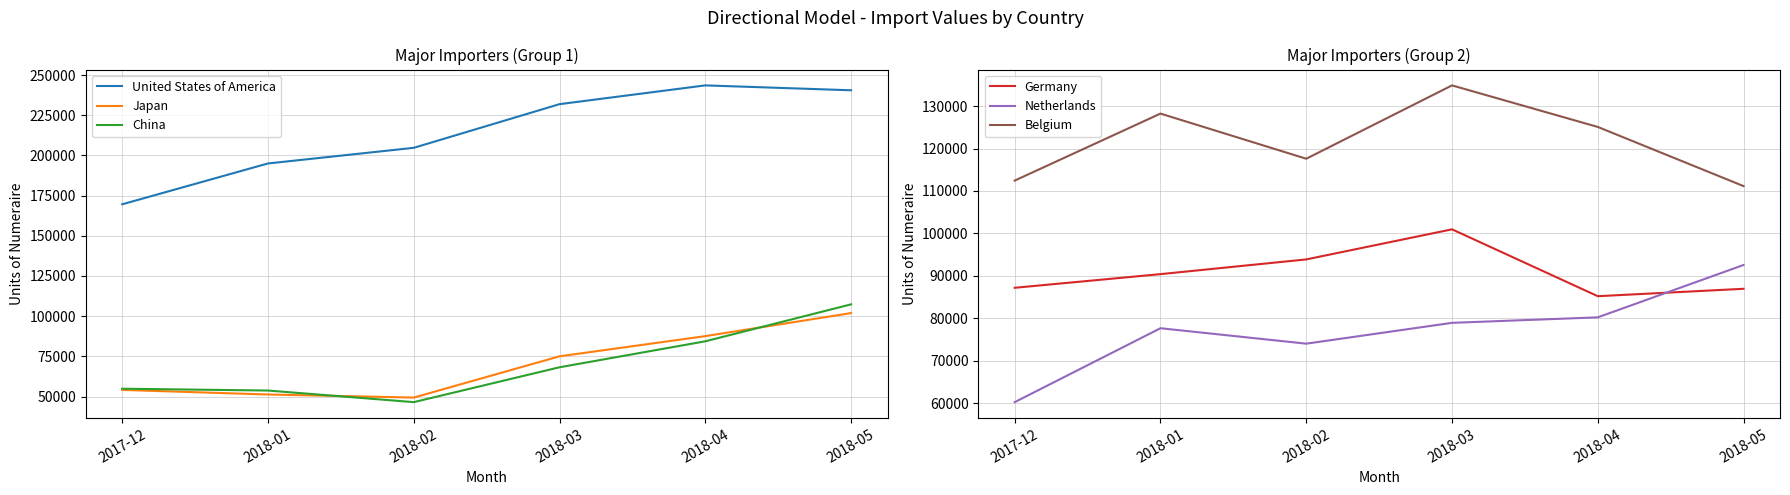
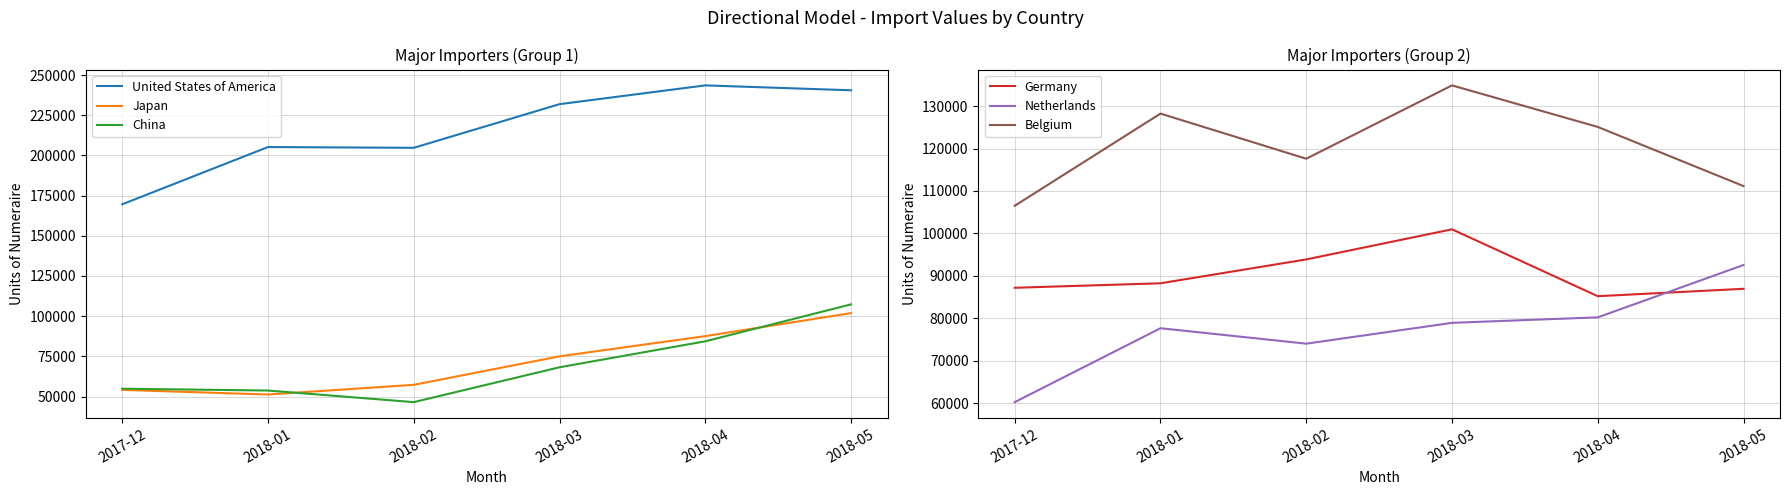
  {
    "Major Importers (Group 1)": {
      "United States of America": {
        "2017-12": 170000,
-       "2018-01": 195000,
+       "2018-01": 205000,
        "2018-02": 205000,
        "2018-03": 232000,
        "2018-04": 244000,
        "2018-05": 241000
      },
      "Japan": {
        "2018-01": 51000,
-       "2018-02": 49000,
+       "2018-02": 57000,
        "2018-03": 75000,
        "2018-04": 88000,
        "2018-05": 102000
      },
      "China": {
        "2018-01": 54000,
        "2018-02": 47000,
        "2018-03": 68000,
        "2018-04": 84000,
        "2018-05": 107000
      }
    },
    "Major Importers (Group 2)": {
      "Germany": {
        "2017-12": 87000,
-       "2018-01": 90000,
+       "2018-01": 88000,
        "2018-02": 94000,
        "2018-03": 101000,
        "2018-04": 85000,
        "2018-05": 87000
      },
      "Netherlands": {
        "2017-12": 60000,
        "2018-01": 78000,
        "2018-02": 74000,
        "2018-03": 79000,
        "2018-04": 80000,
        "2018-05": 93000
      },
      "Belgium": {
-       "2017-12": 112000,
+       "2017-12": 107000,
        "2018-01": 128000,
        "2018-02": 118000,
        "2018-03": 135000,
        "2018-04": 125000,
        "2018-05": 111000
      }
    }
  }
